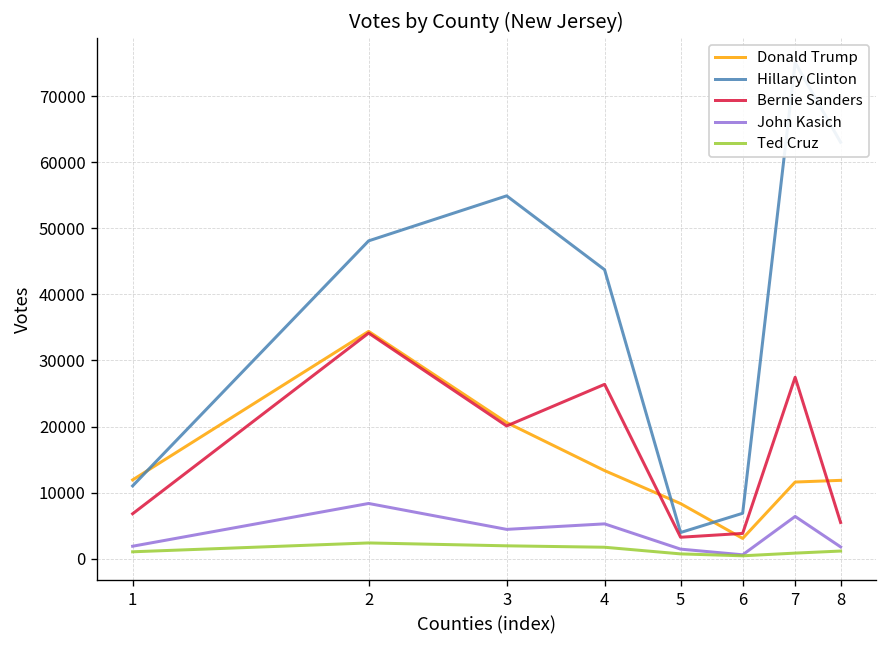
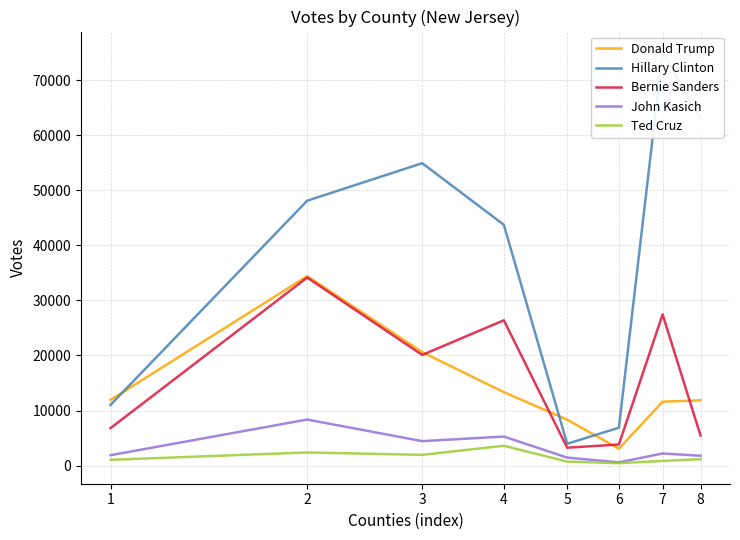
  {
    "Donald Trump": {
      "1": 12000,
      "3": 21000,
      "4": 13000,
      "5": 8000,
      "6": 3000,
      "7": 12000,
      "8": 12000
    },
    "Hillary Clinton": {
      "1": 11000,
      "2": 48000,
      "3": 55000,
      "4": 44000,
      "5": 4000,
      "6": 7000
    },
    "Bernie Sanders": {
      "1": 7000,
      "3": 20000,
      "4": 26000,
      "5": 3000,
      "6": 4000,
      "7": 27000,
      "8": 5000
    },
    "John Kasich": {
      "1": 2000,
      "2": 8000,
      "3": 4000,
      "4": 5000,
      "5": 1000,
-     "7": 6000,
+     "7": 2000,
      "8": 2000
    },
    "Ted Cruz": {
      "1": 1000,
      "2": 2000,
      "3": 2000,
-     "4": 2000,
+     "4": 4000,
      "5": 1000,
      "7": 1000,
      "8": 1000
    }
  }
